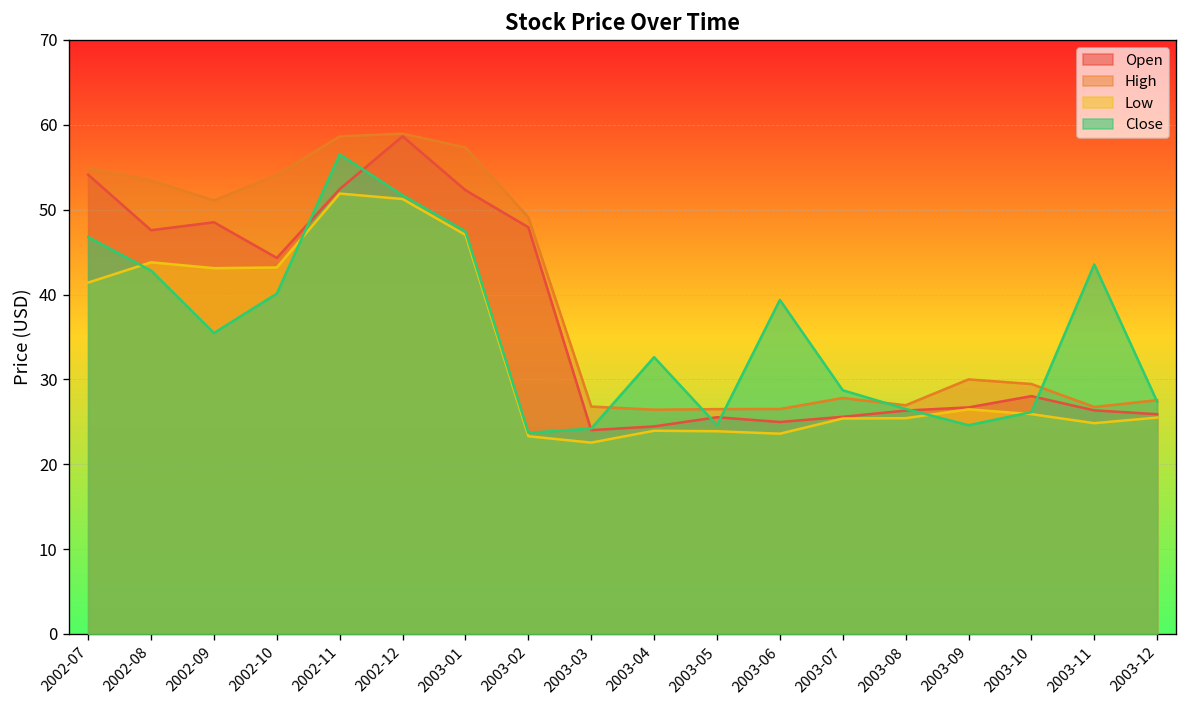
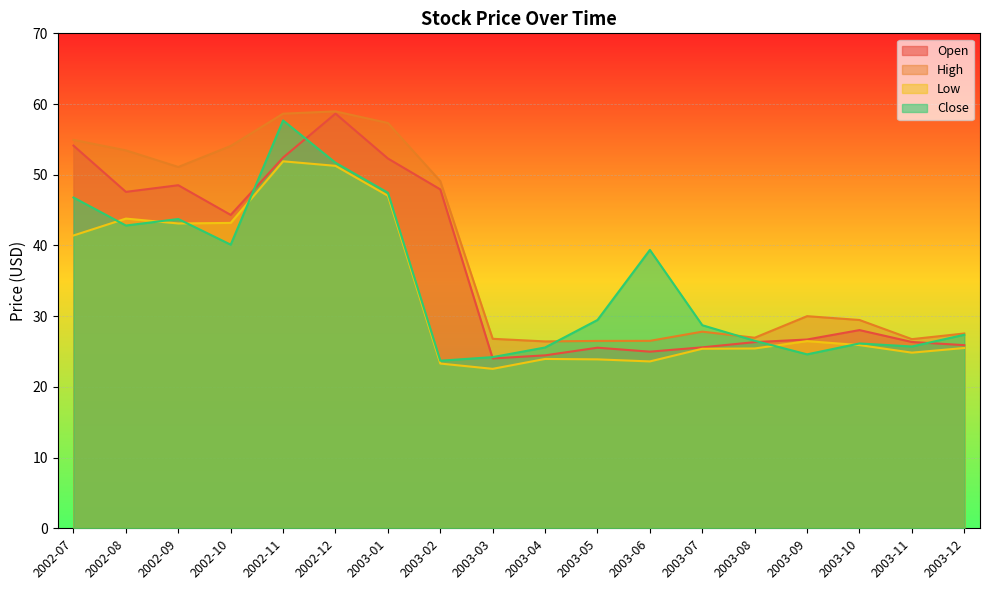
  {
    "Close": {
      "2002-07": 47,
      "2002-08": 43,
-     "2002-09": 35,
+     "2002-09": 44,
      "2002-10": 40,
-     "2002-11": 57,
+     "2002-11": 58,
      "2002-12": 52,
      "2003-01": 47,
      "2003-02": 24,
-     "2003-04": 33,
-     "2003-05": 25,
+     "2003-04": 26,
+     "2003-05": 29,
      "2003-06": 39,
      "2003-07": 29,
      "2003-09": 25,
-     "2003-11": 44
+     "2003-11": 26
    }
  }
